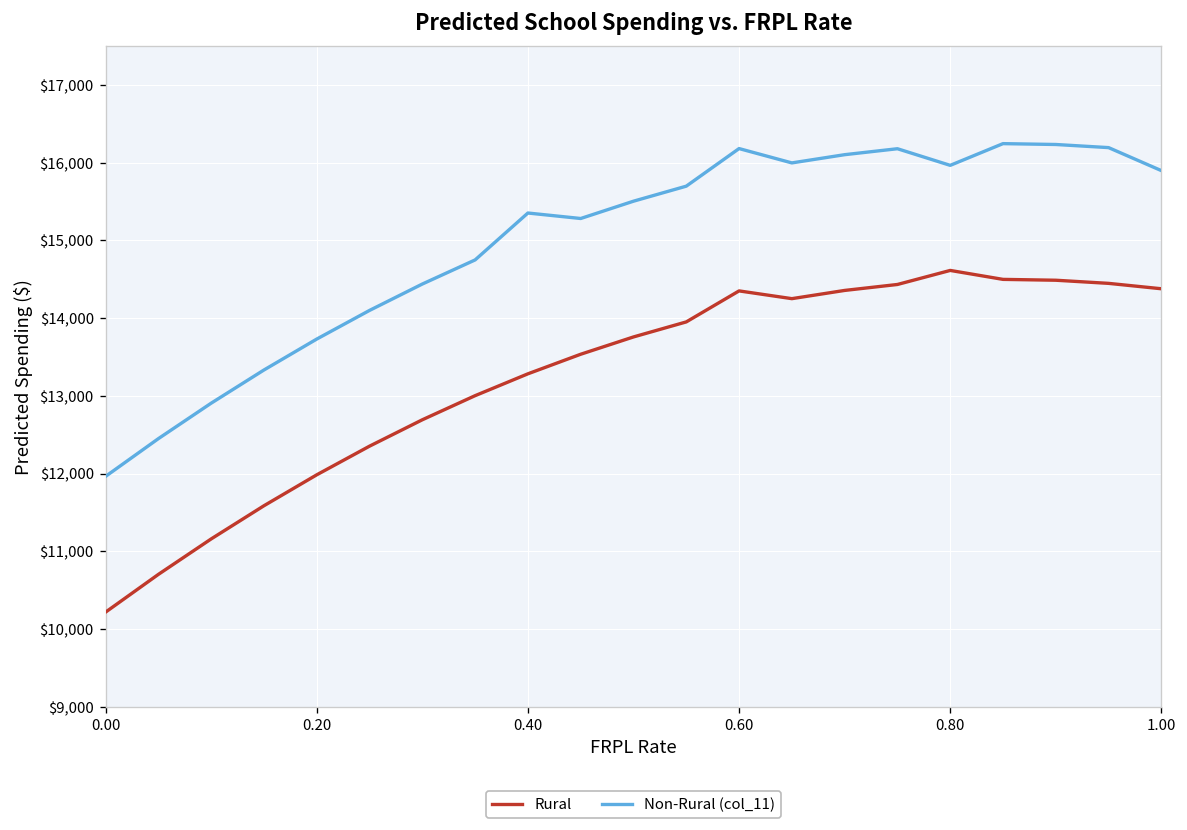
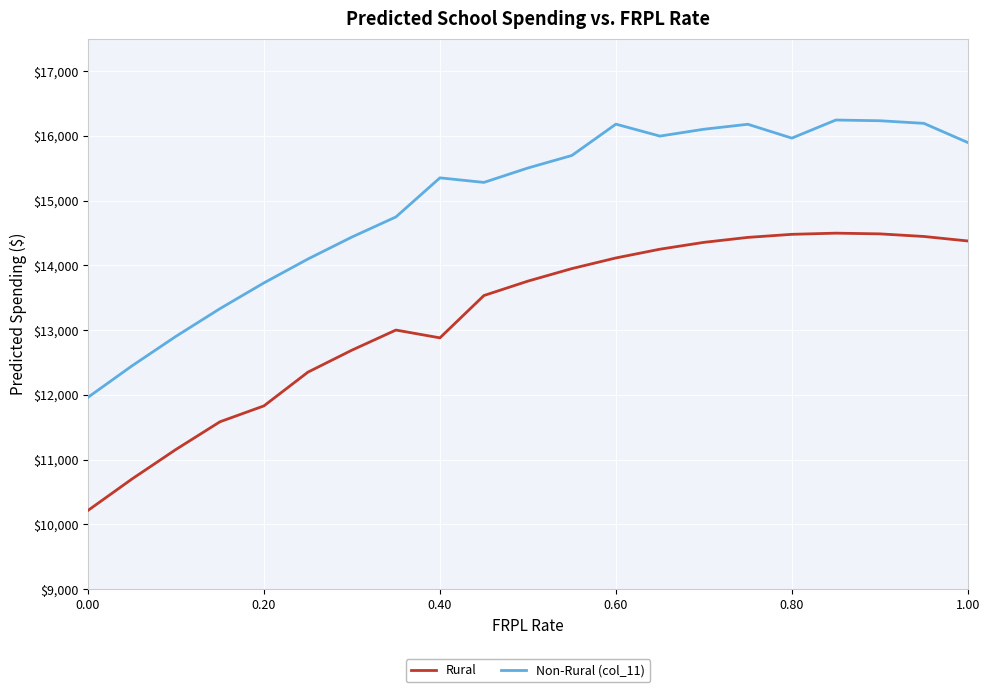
  {
    "Rural": {
      "0.00": "$10,200",
-     "0.20": "$12,000",
-     "0.40": "$13,300",
-     "0.60": "$14,400",
-     "0.80": "$14,600",
+     "0.20": "$11,800",
+     "0.40": "$12,900",
+     "0.60": "$14,100",
+     "0.80": "$14,500",
      "1.00": "$14,400"
    },
    "Non-Rural (col_11)": {
      "0.00": "$12,000",
      "0.20": "$13,700",
      "0.40": "$15,400",
      "0.60": "$16,200",
      "0.80": "$16,000",
      "1.00": "$15,900"
    }
  }
